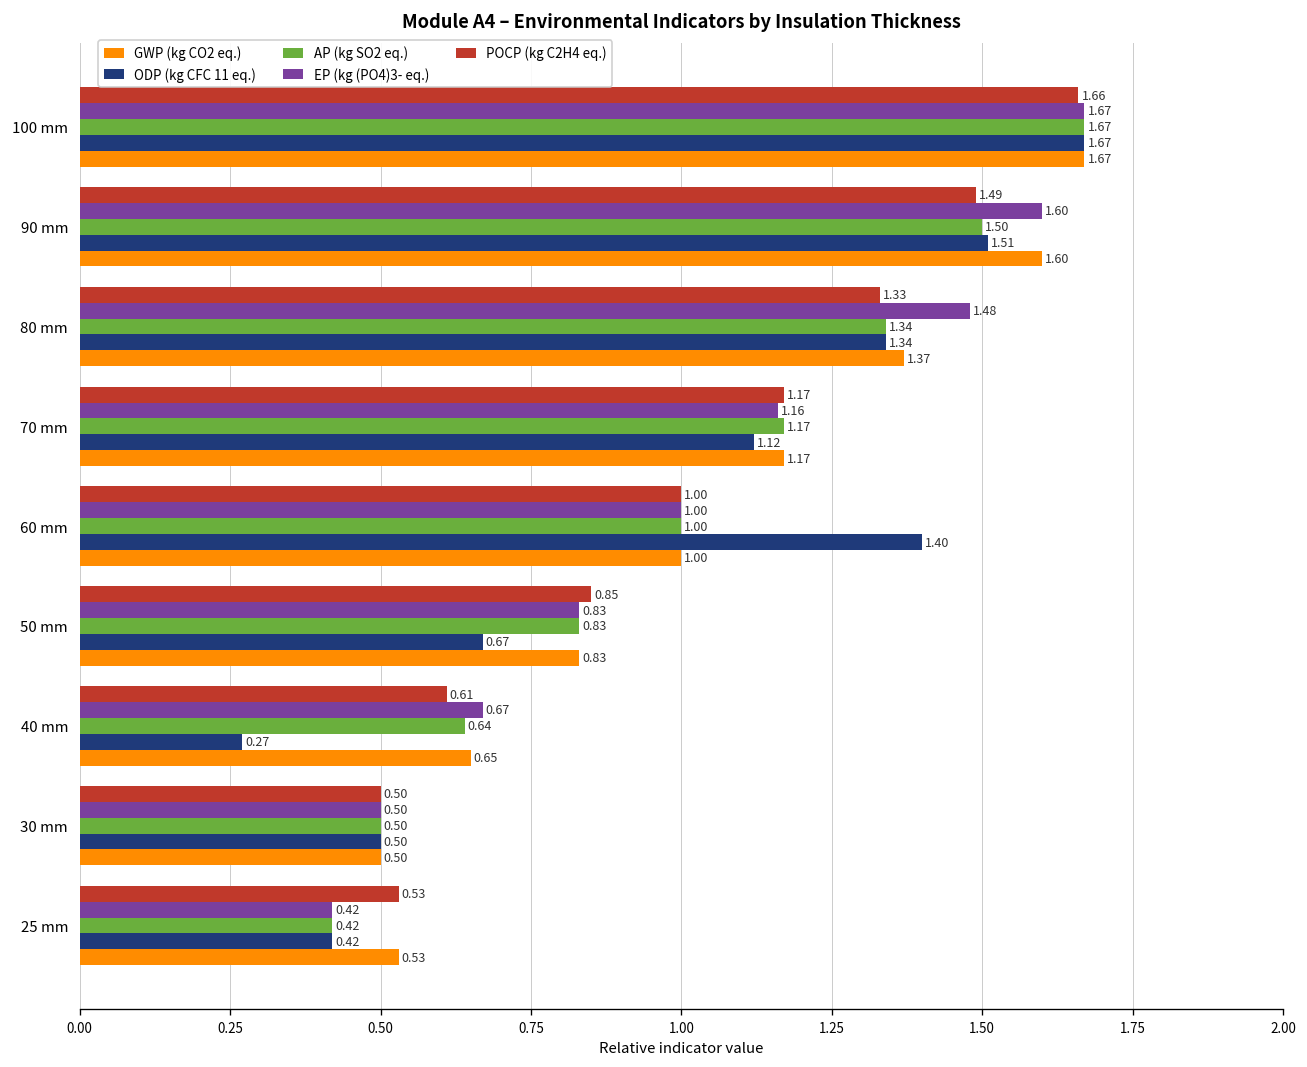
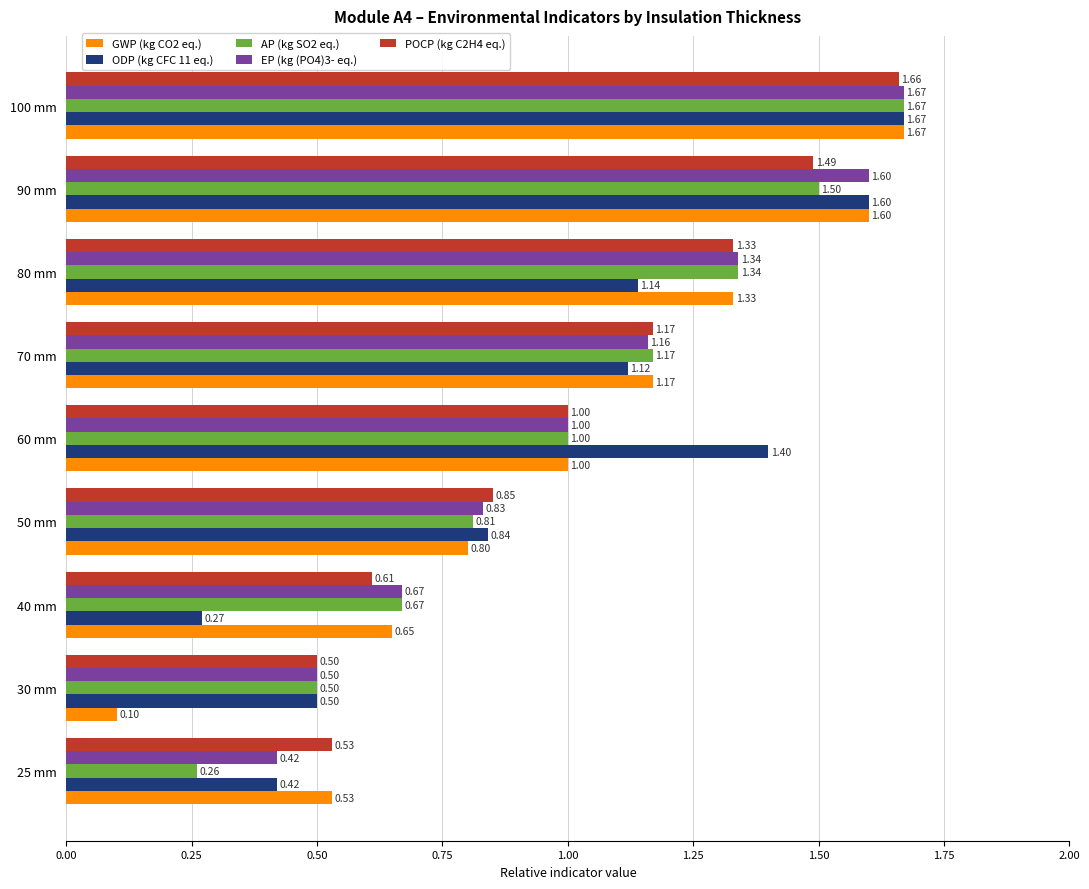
  {
    "GWP (kg CO2 eq.)": {
      "100 mm": 1.67,
      "90 mm": 1.60,
-     "80 mm": 1.37,
+     "80 mm": 1.33,
      "70 mm": 1.17,
      "60 mm": 1.00,
-     "50 mm": 0.83,
+     "50 mm": 0.80,
      "40 mm": 0.65,
-     "30 mm": 0.50,
+     "30 mm": 0.10,
      "25 mm": 0.53
    },
    "ODP (kg CFC 11 eq.)": {
      "100 mm": 1.67,
-     "90 mm": 1.51,
-     "80 mm": 1.34,
+     "90 mm": 1.60,
+     "80 mm": 1.14,
      "70 mm": 1.12,
      "60 mm": 1.40,
-     "50 mm": 0.67,
+     "50 mm": 0.84,
      "40 mm": 0.27,
      "30 mm": 0.50,
      "25 mm": 0.42
    },
    "AP (kg SO2 eq.)": {
      "100 mm": 1.67,
      "90 mm": 1.50,
      "80 mm": 1.34,
      "70 mm": 1.17,
      "60 mm": 1.00,
-     "50 mm": 0.83,
-     "40 mm": 0.64,
+     "50 mm": 0.81,
+     "40 mm": 0.67,
      "30 mm": 0.50,
-     "25 mm": 0.42
+     "25 mm": 0.26
    },
    "EP (kg (PO4)3- eq.)": {
      "100 mm": 1.67,
      "90 mm": 1.60,
-     "80 mm": 1.48,
+     "80 mm": 1.34,
      "70 mm": 1.16,
      "60 mm": 1.00,
      "50 mm": 0.83,
      "40 mm": 0.67,
      "30 mm": 0.50,
      "25 mm": 0.42
    },
    "POCP (kg C2H4 eq.)": {
      "100 mm": 1.66,
      "90 mm": 1.49,
      "80 mm": 1.33,
      "70 mm": 1.17,
      "60 mm": 1.00,
      "50 mm": 0.85,
      "40 mm": 0.61,
      "30 mm": 0.50,
      "25 mm": 0.53
    }
  }
